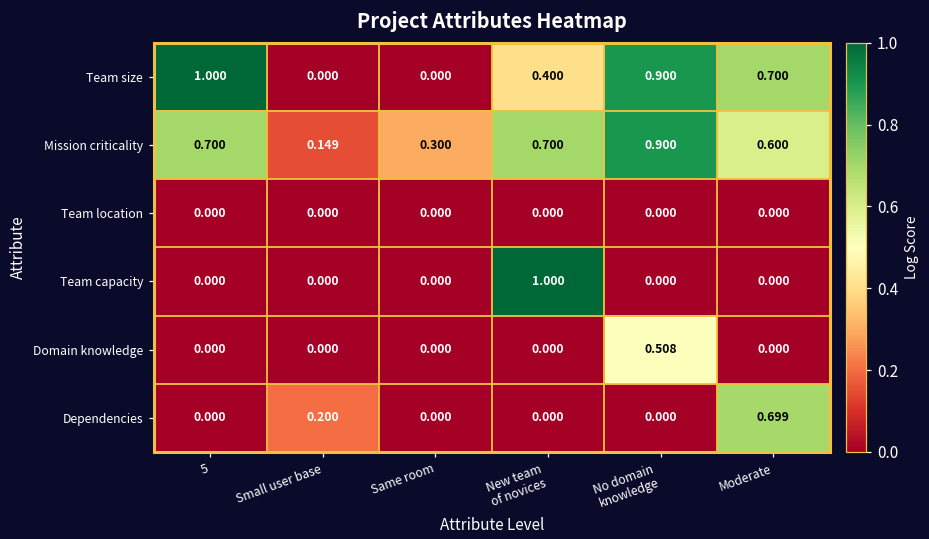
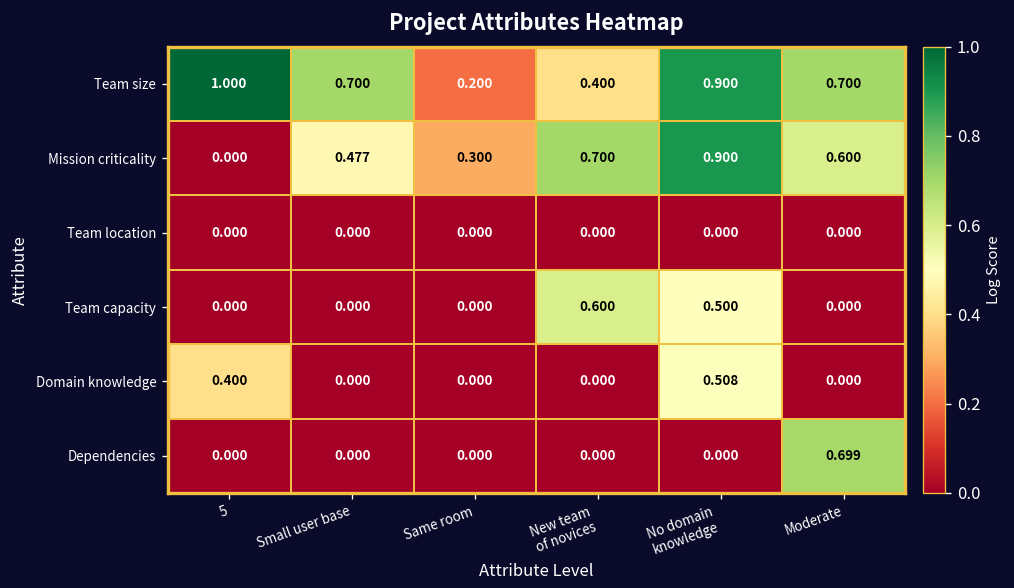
  {
    "Team size": {
      "5": 1.000,
-     "Small user base": 0.000,
-     "Same room": 0.000,
+     "Small user base": 0.700,
+     "Same room": 0.200,
      "New team of novices": 0.400,
      "No domain knowledge": 0.900,
      "Moderate": 0.700
    },
    "Mission criticality": {
-     "5": 0.700,
-     "Small user base": 0.149,
+     "5": 0.000,
+     "Small user base": 0.477,
      "Same room": 0.300,
      "New team of novices": 0.700,
      "No domain knowledge": 0.900,
      "Moderate": 0.600
    },
    "Team location": {
      "5": 0.000,
      "Small user base": 0.000,
      "Same room": 0.000,
      "New team of novices": 0.000,
      "No domain knowledge": 0.000,
      "Moderate": 0.000
    },
    "Team capacity": {
      "5": 0.000,
      "Small user base": 0.000,
      "Same room": 0.000,
-     "New team of novices": 1.000,
-     "No domain knowledge": 0.000,
+     "New team of novices": 0.600,
+     "No domain knowledge": 0.500,
      "Moderate": 0.000
    },
    "Domain knowledge": {
-     "5": 0.000,
+     "5": 0.400,
      "Small user base": 0.000,
      "Same room": 0.000,
      "New team of novices": 0.000,
      "No domain knowledge": 0.508,
      "Moderate": 0.000
    },
    "Dependencies": {
      "5": 0.000,
-     "Small user base": 0.200,
+     "Small user base": 0.000,
      "Same room": 0.000,
      "New team of novices": 0.000,
      "No domain knowledge": 0.000,
      "Moderate": 0.699
    }
  }
